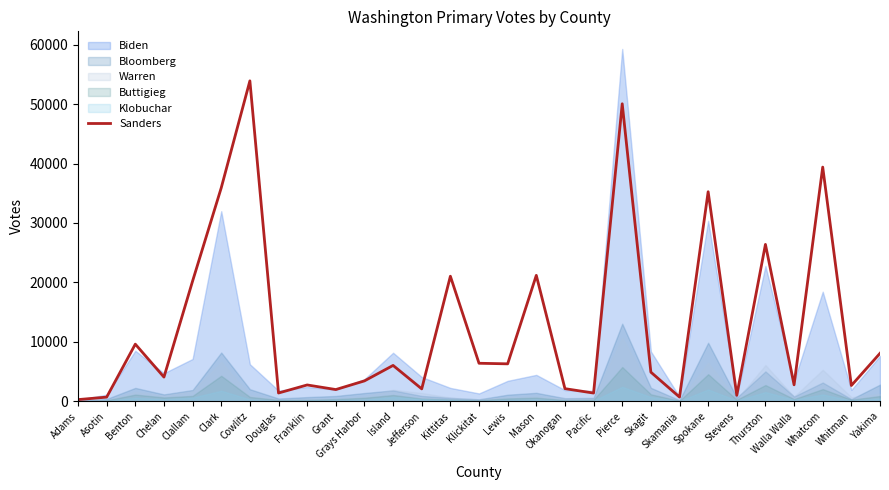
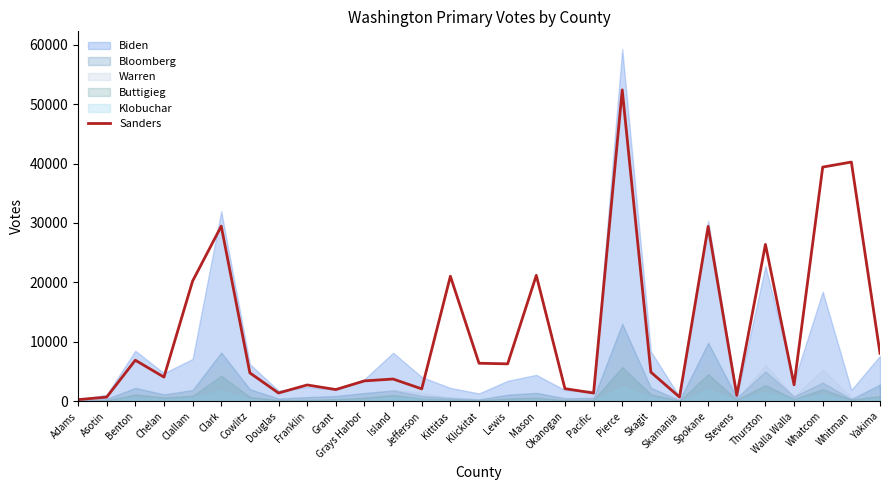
  {
    "Sanders": {
-     "Benton": 10000,
+     "Benton": 7000,
      "Chelan": 4000,
      "Clallam": 20000,
-     "Clark": 36000,
-     "Cowlitz": 54000,
-     "Island": 6000,
+     "Clark": 29000,
+     "Cowlitz": 5000,
+     "Island": 4000,
      "Jefferson": 2000,
      "Kittitas": 21000,
      "Klickitat": 6000,
      "Lewis": 6000,
      "Mason": 21000,
-     "Pierce": 50000,
+     "Pierce": 52000,
      "Skagit": 5000,
-     "Spokane": 35000,
+     "Spokane": 29000,
      "Thurston": 26000,
      "Walla Walla": 3000,
      "Whatcom": 39000,
-     "Whitman": 3000,
+     "Whitman": 40000,
      "Yakima": 8000
    }
  }
